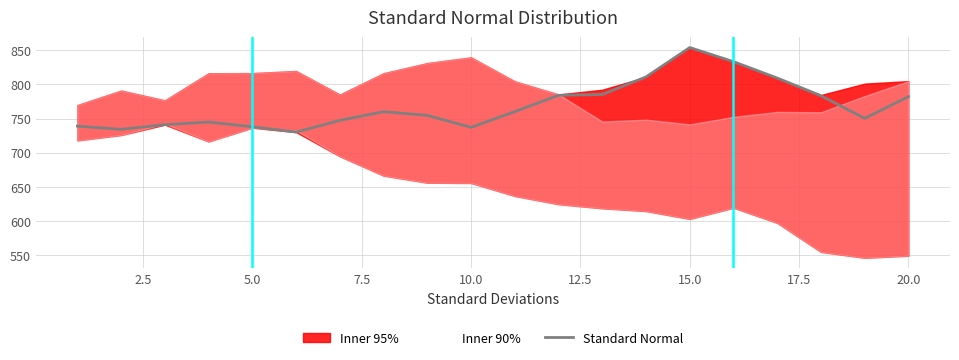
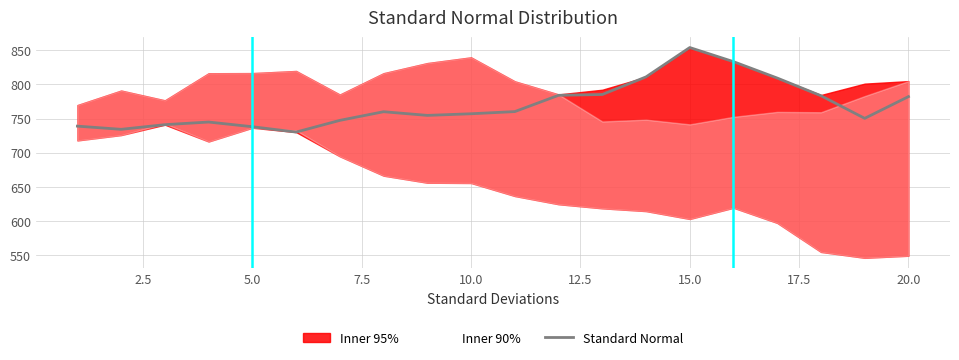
  {
    "Standard Normal": {
      "5.0": 740,
-     "10.0": 740,
+     "10.0": 760,
      "20.0": 780
    }
  }
